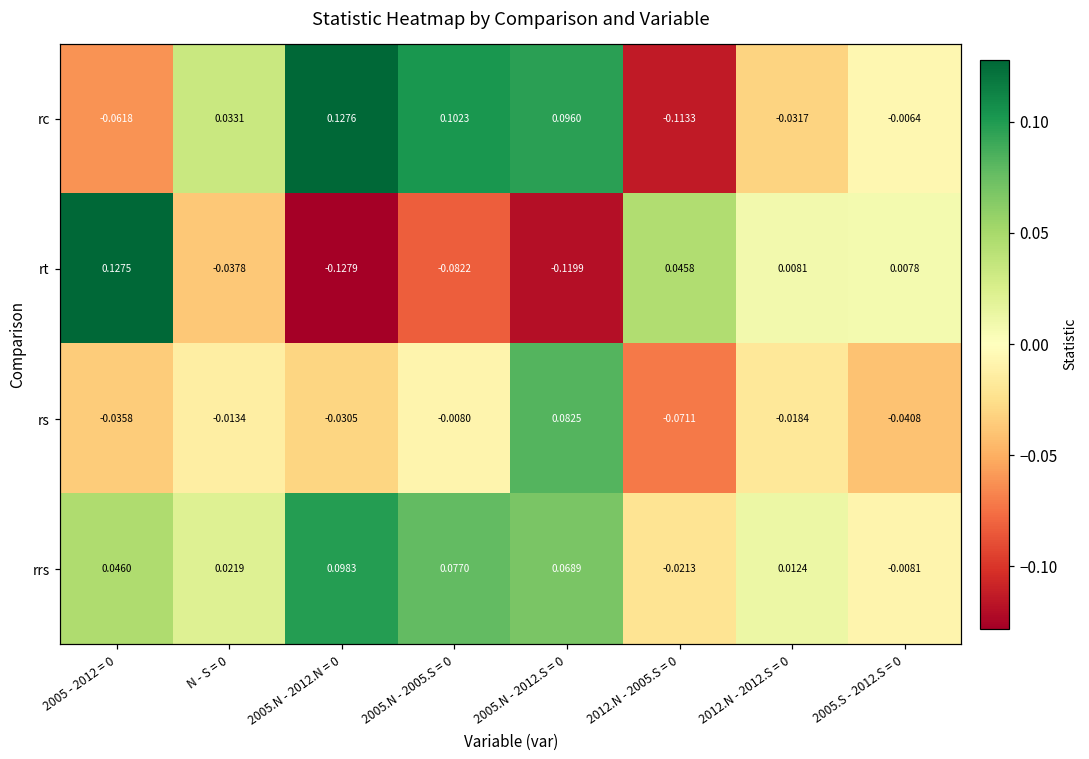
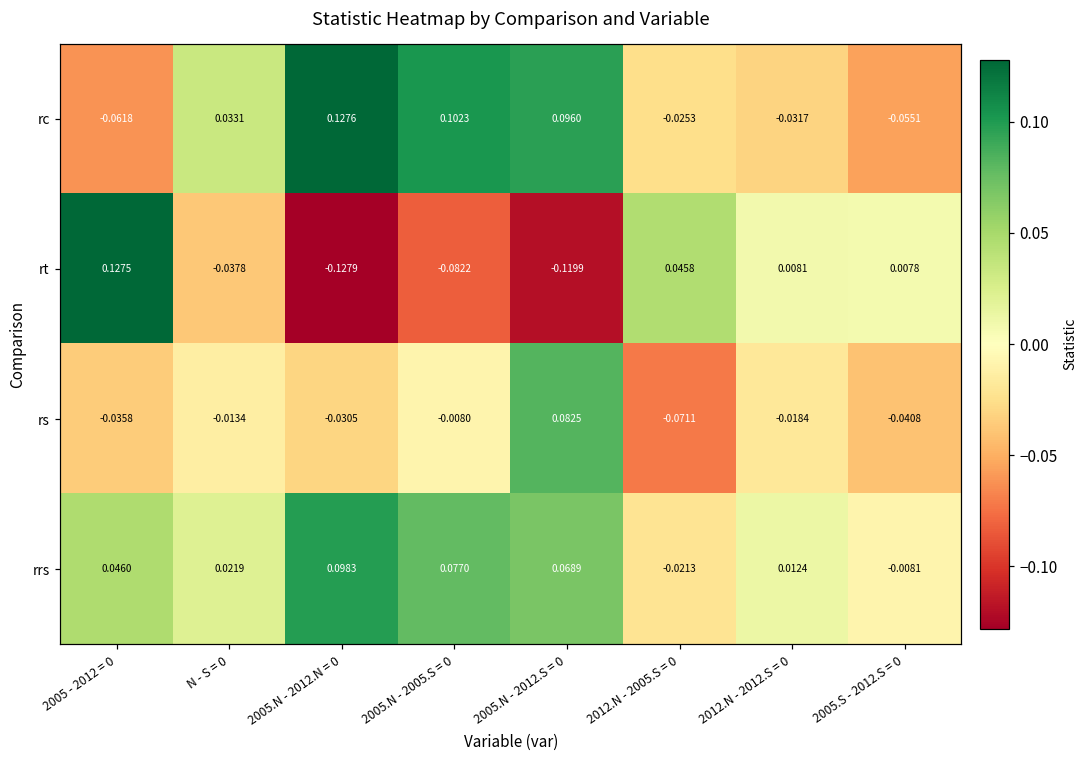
  {
    "rc": {
      "2005 - 2012 = 0": -0.0618,
      "N - S = 0": 0.0331,
      "2005.N - 2012.N = 0": 0.1276,
      "2005.N - 2005.S = 0": 0.1023,
      "2005.N - 2012.S = 0": 0.0960,
-     "2012.N - 2005.S = 0": -0.1133,
+     "2012.N - 2005.S = 0": -0.0253,
      "2012.N - 2012.S = 0": -0.0317,
-     "2005.S - 2012.S = 0": -0.0064
+     "2005.S - 2012.S = 0": -0.0551
    },
    "rt": {
      "2005 - 2012 = 0": 0.1275,
      "N - S = 0": -0.0378,
      "2005.N - 2012.N = 0": -0.1279,
      "2005.N - 2005.S = 0": -0.0822,
      "2005.N - 2012.S = 0": -0.1199,
      "2012.N - 2005.S = 0": 0.0458,
      "2012.N - 2012.S = 0": 0.0081,
      "2005.S - 2012.S = 0": 0.0078
    },
    "rs": {
      "2005 - 2012 = 0": -0.0358,
      "N - S = 0": -0.0134,
      "2005.N - 2012.N = 0": -0.0305,
      "2005.N - 2005.S = 0": -0.0080,
      "2005.N - 2012.S = 0": 0.0825,
      "2012.N - 2005.S = 0": -0.0711,
      "2012.N - 2012.S = 0": -0.0184,
      "2005.S - 2012.S = 0": -0.0408
    },
    "rrs": {
      "2005 - 2012 = 0": 0.0460,
      "N - S = 0": 0.0219,
      "2005.N - 2012.N = 0": 0.0983,
      "2005.N - 2005.S = 0": 0.0770,
      "2005.N - 2012.S = 0": 0.0689,
      "2012.N - 2005.S = 0": -0.0213,
      "2012.N - 2012.S = 0": 0.0124,
      "2005.S - 2012.S = 0": -0.0081
    }
  }
